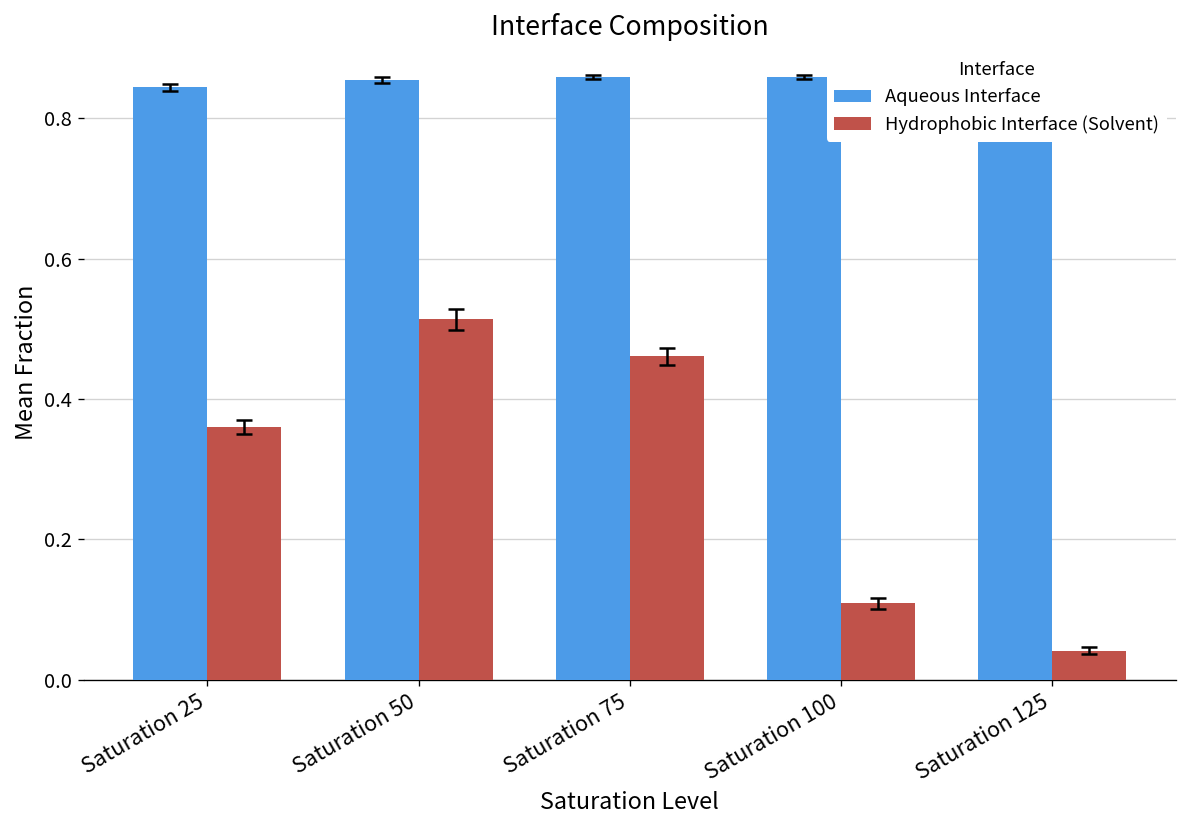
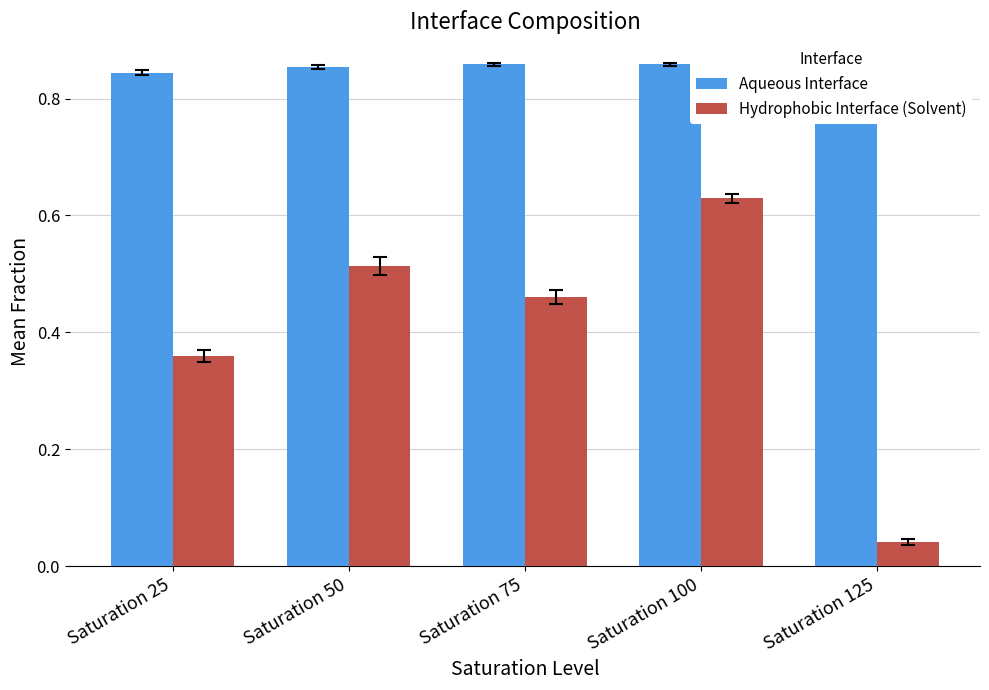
  {
    "Aqueous Interface": {
      "Saturation 25": 0.84,
      "Saturation 50": 0.85,
      "Saturation 75": 0.86,
      "Saturation 100": 0.86
    },
    "Hydrophobic Interface (Solvent)": {
      "Saturation 25": 0.36,
      "Saturation 50": 0.51,
      "Saturation 75": 0.46,
-     "Saturation 100": 0.11,
+     "Saturation 100": 0.63,
      "Saturation 125": 0.04
    }
  }
